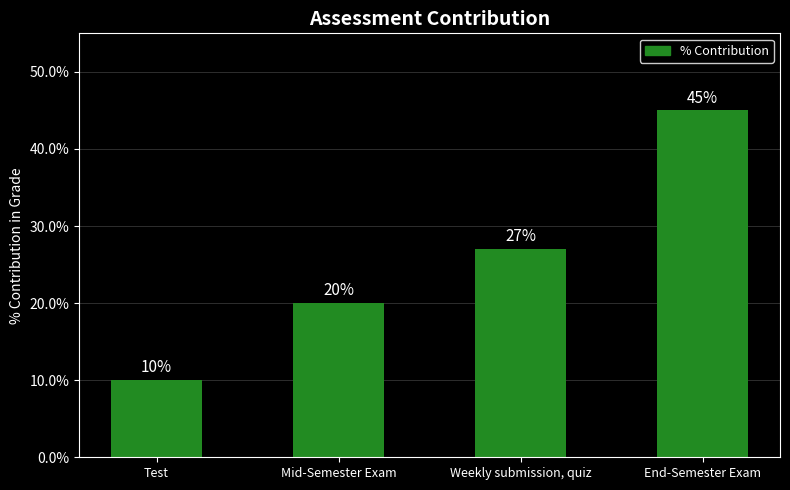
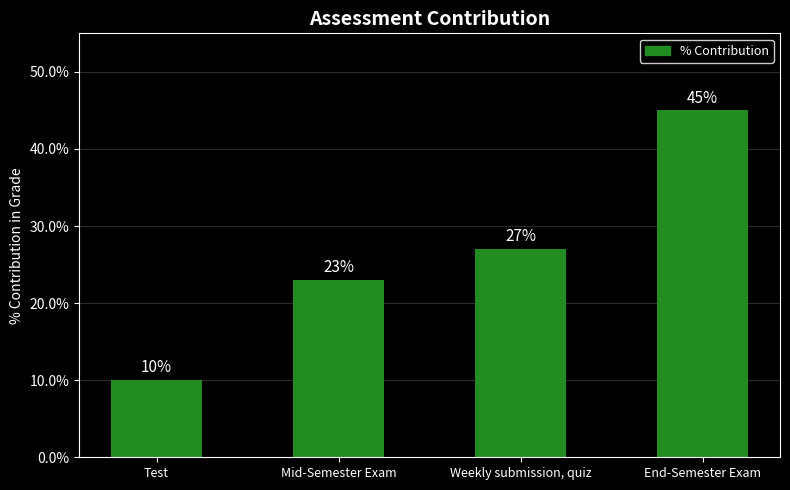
  {
    "Test": "10%",
-   "Mid-Semester Exam": "20%",
+   "Mid-Semester Exam": "23%",
    "Weekly submission, quiz": "27%",
    "End-Semester Exam": "45%"
  }
